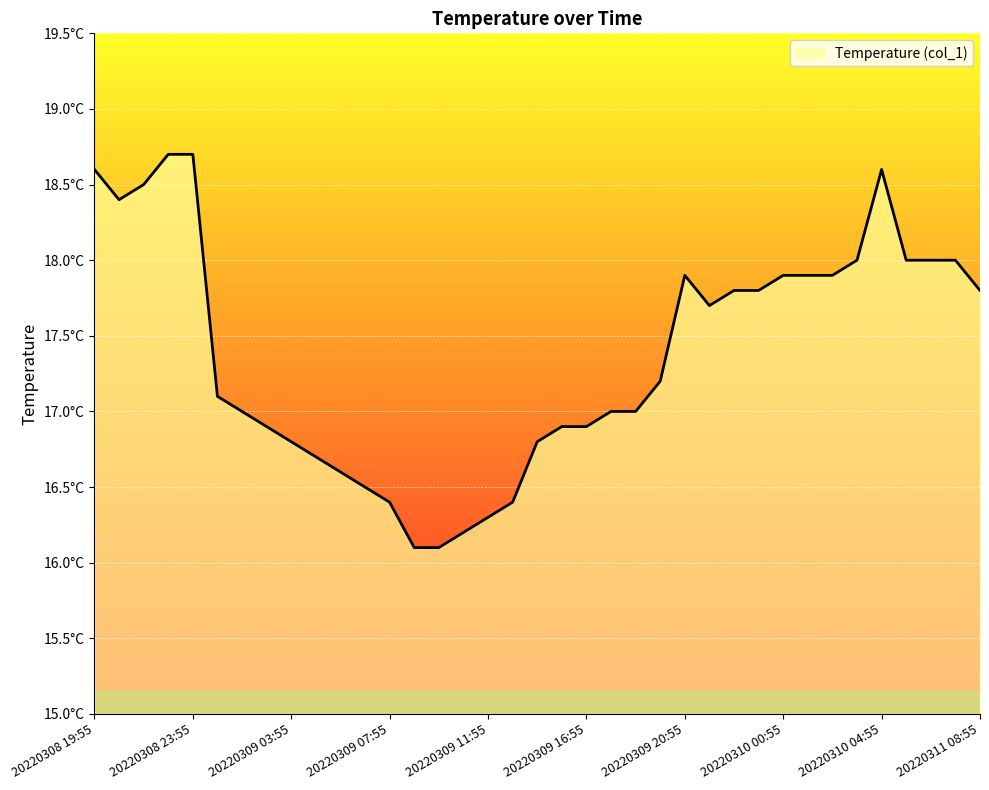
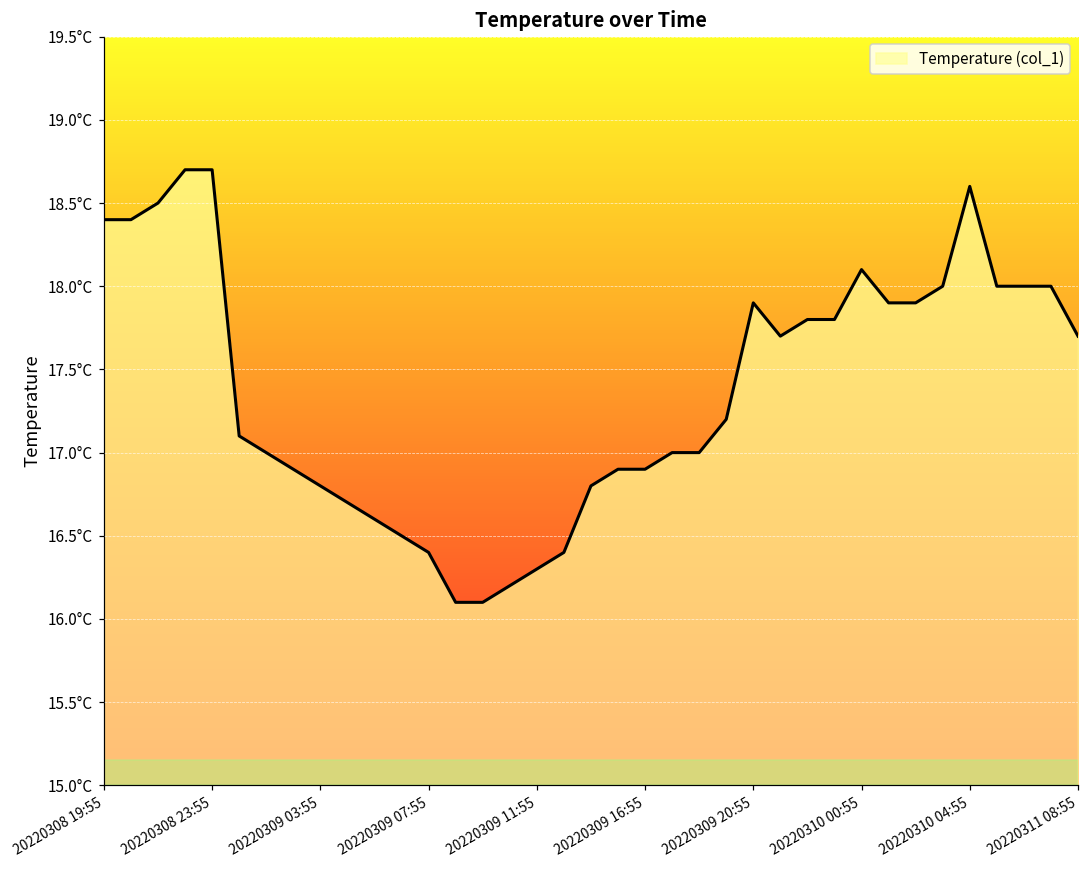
  {
-   "20220308 19:55": "18.6°C",
+   "20220308 19:55": "18.4°C",
    "20220308 23:55": "18.7°C",
    "20220309 03:55": "16.8°C",
    "20220309 07:55": "16.4°C",
    "20220309 11:55": "16.3°C",
    "20220309 16:55": "16.9°C",
    "20220309 20:55": "17.9°C",
-   "20220310 00:55": "17.9°C",
+   "20220310 00:55": "18.1°C",
    "20220310 04:55": "18.6°C",
-   "20220311 08:55": "17.8°C"
+   "20220311 08:55": "17.7°C"
  }
